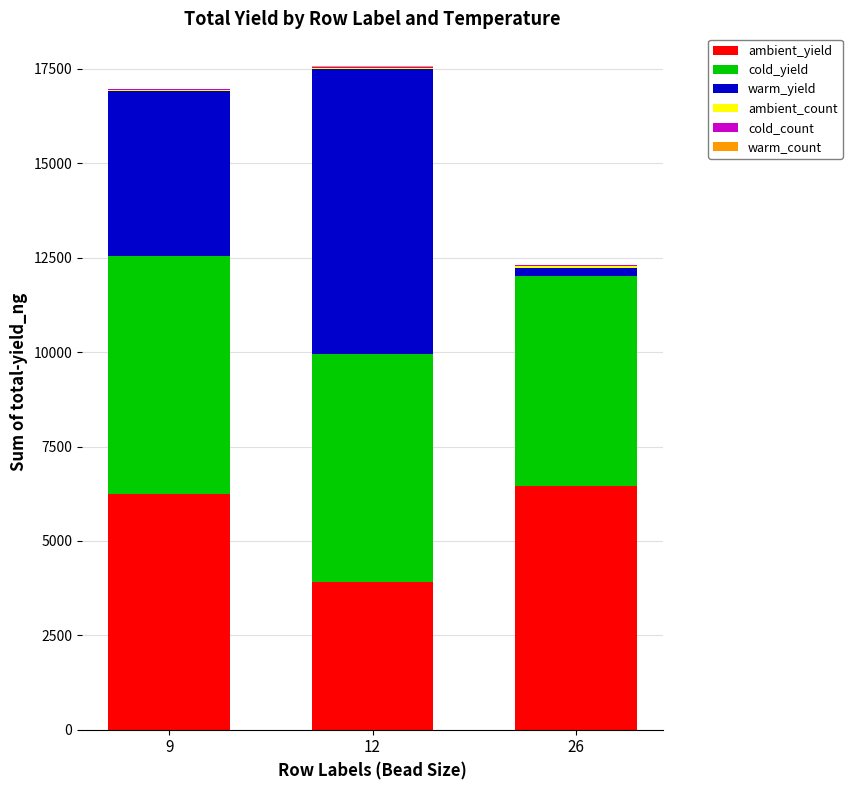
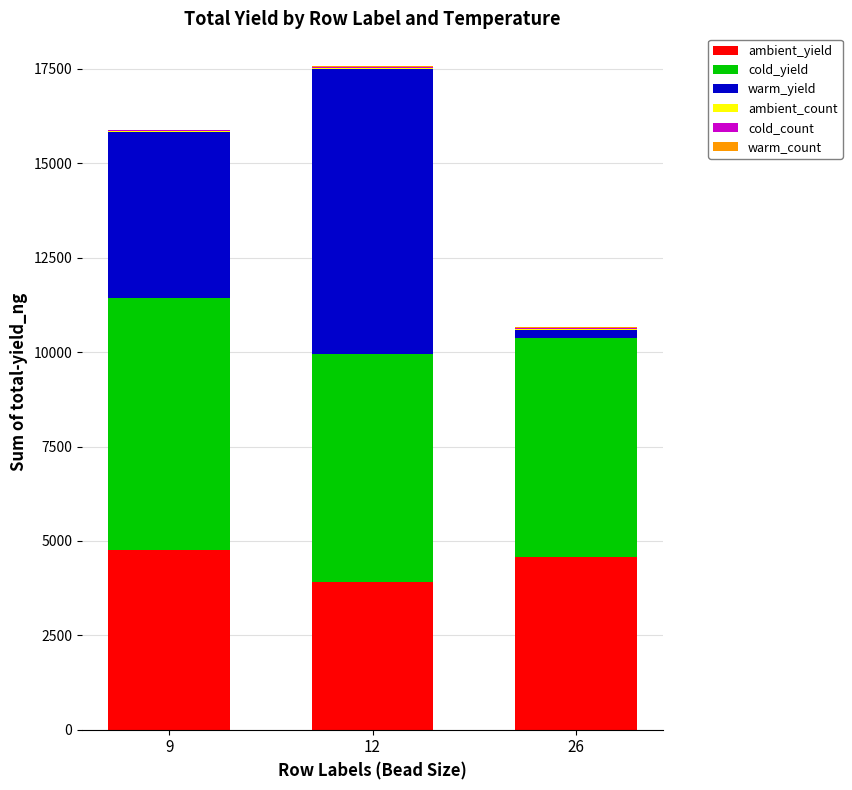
  {
    "ambient_yield": {
-     "9": 6300,
+     "9": 4800,
      "12": 3900,
-     "26": 6500
+     "26": 4600
    },
    "cold_yield": {
-     "9": 6300,
+     "9": 6700,
      "12": 6000,
-     "26": 5600
+     "26": 5800
    },
    "warm_yield": {
      "9": 4400,
      "12": 7500,
      "26": 200
    }
  }
